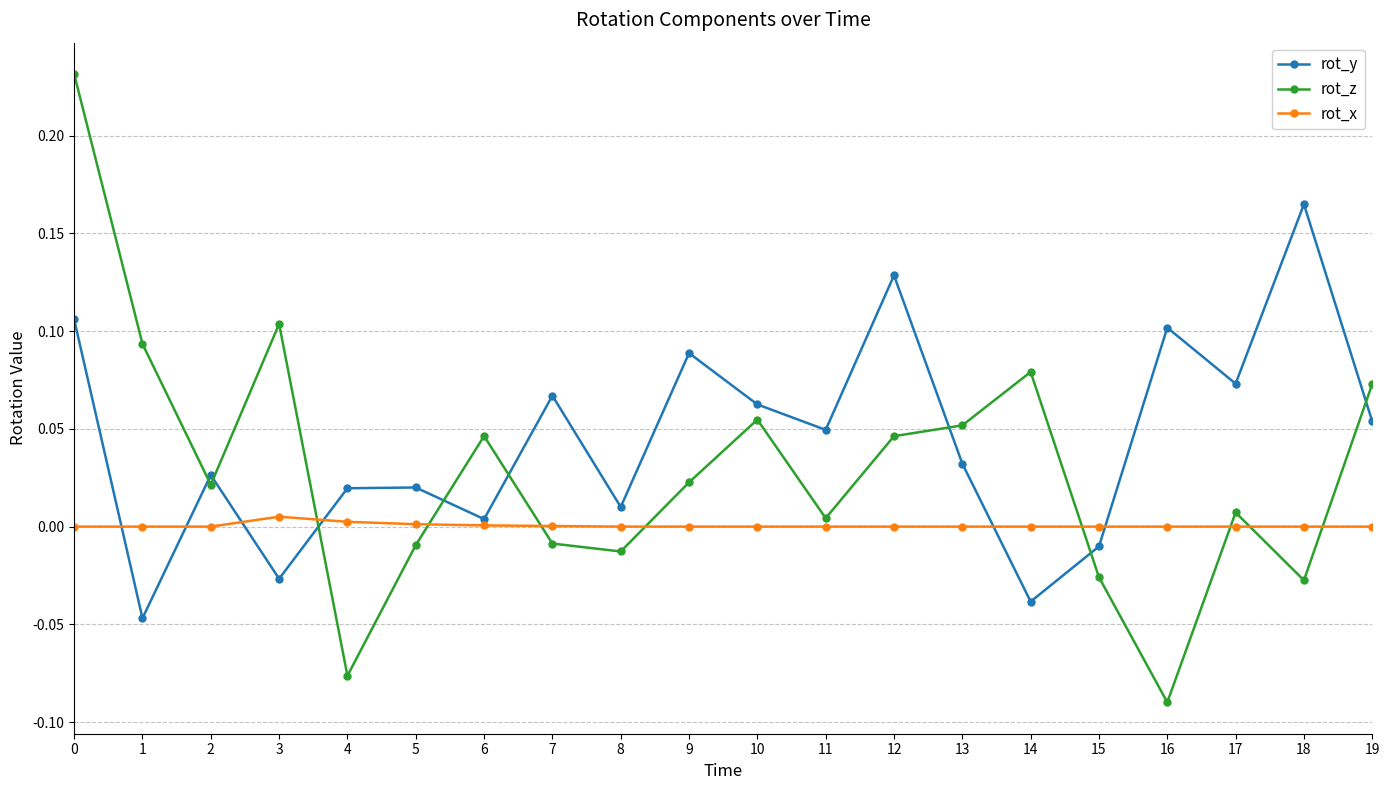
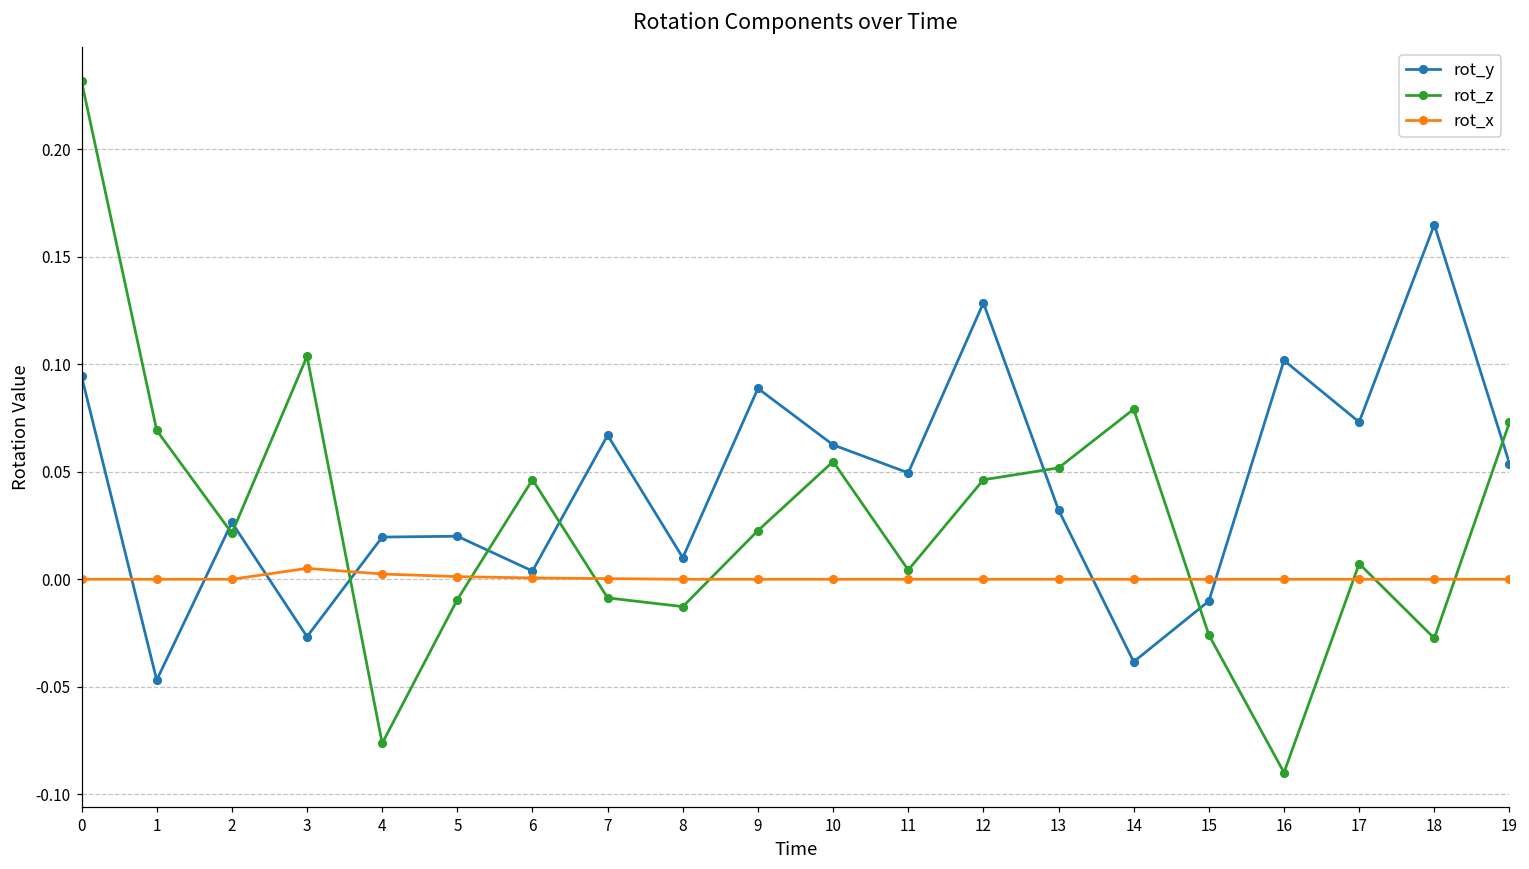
  {
    "rot_y": {
-     "0": 0.106,
+     "0": 0.094,
      "1": -0.047,
      "2": 0.026,
      "3": -0.027,
      "4": 0.020,
      "5": 0.020,
      "6": 0.004,
      "7": 0.067,
      "8": 0.010,
      "9": 0.089,
      "10": 0.062,
      "11": 0.049,
      "12": 0.129,
      "13": 0.032,
      "14": -0.038,
      "15": -0.010,
      "16": 0.102,
      "17": 0.073,
      "18": 0.165,
      "19": 0.054
    },
    "rot_z": {
      "0": 0.231,
-     "1": 0.093,
+     "1": 0.069,
      "2": 0.021,
      "3": 0.104,
      "4": -0.076,
      "5": -0.009,
      "6": 0.046,
      "7": -0.009,
      "8": -0.013,
      "9": 0.023,
      "10": 0.055,
      "11": 0.004,
      "12": 0.046,
      "13": 0.052,
      "14": 0.079,
      "15": -0.026,
      "16": -0.090,
      "17": 0.007,
      "18": -0.027,
      "19": 0.073
    },
    "rot_x": {
      "0": 0.000,
      "1": 0.000,
      "2": 0.000,
      "3": 0.005,
      "4": 0.002,
      "5": 0.001,
      "6": 0.001,
      "7": 0.000,
      "8": 0.000,
      "9": 0.000,
      "10": 0.000,
      "11": 0.000,
      "12": 0.000,
      "13": 0.000,
      "14": 0.000,
      "15": 0.000,
      "16": 0.000,
      "17": 0.000,
      "18": 0.000,
      "19": 0.000
    }
  }
